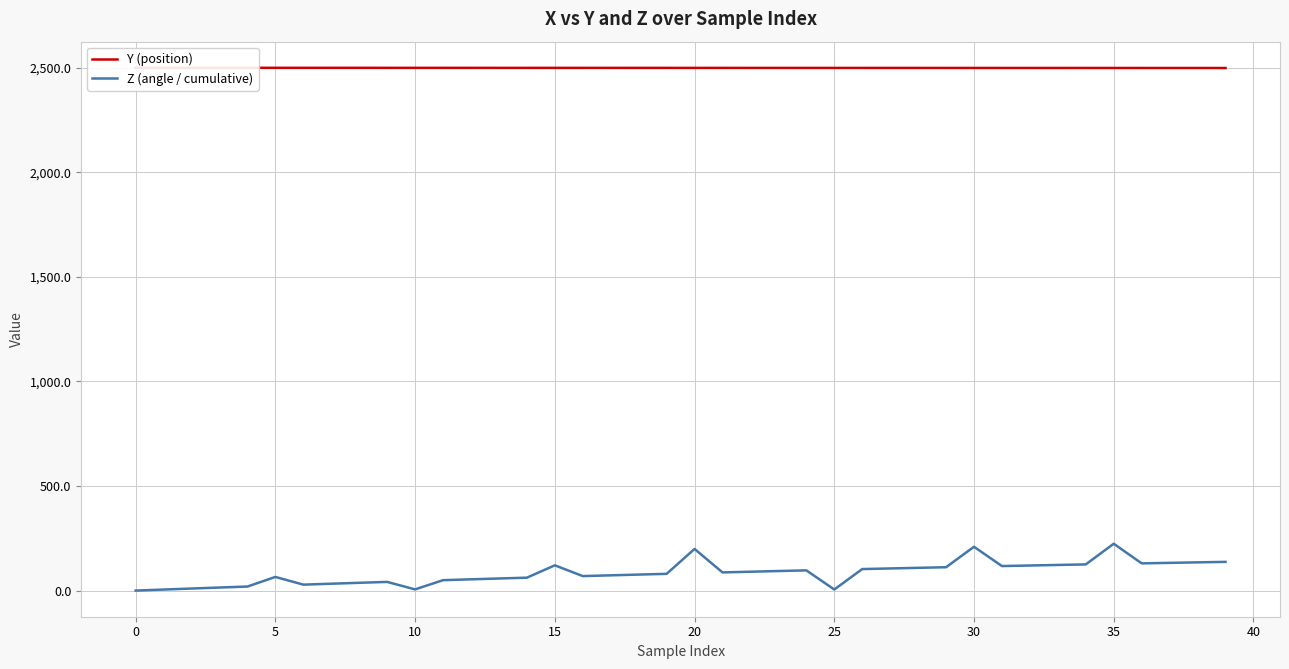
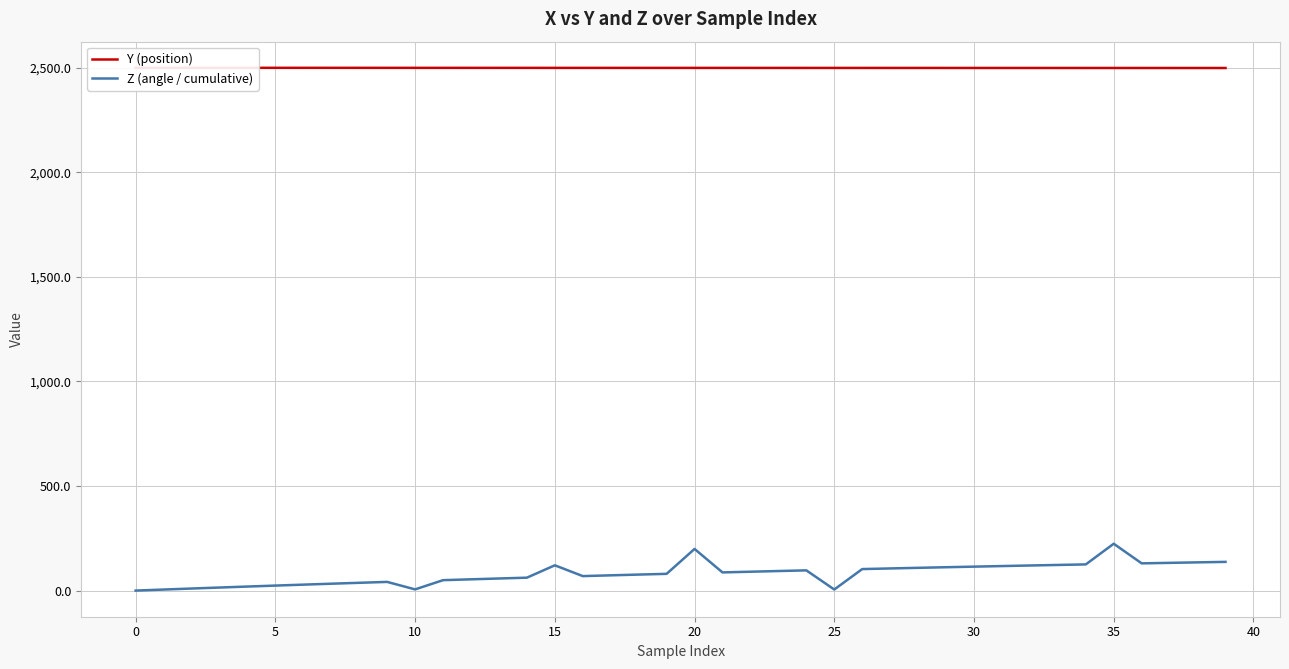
  {
    "Y (position)": {
      "5": "2,500",
      "10": "2,500",
      "15": "2,500",
      "20": "2,500",
      "25": "2,500",
      "30": "2,500",
      "35": "2,500"
    },
    "Z (angle / cumulative)": {
      "0": "0",
-     "5": "70",
+     "5": "20",
      "10": "10",
      "15": "120",
      "20": "200",
      "25": "10",
-     "30": "210",
+     "30": "110",
      "35": "220"
    }
  }
